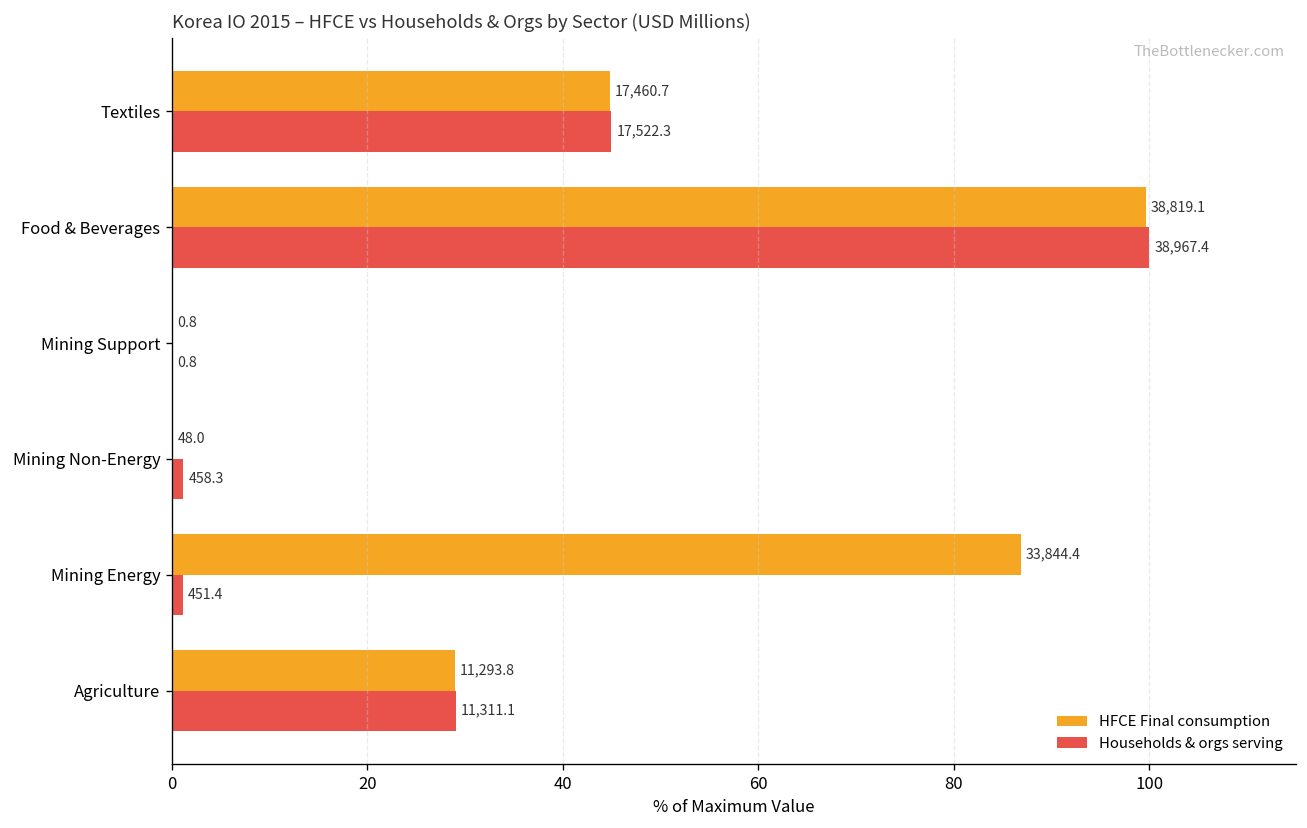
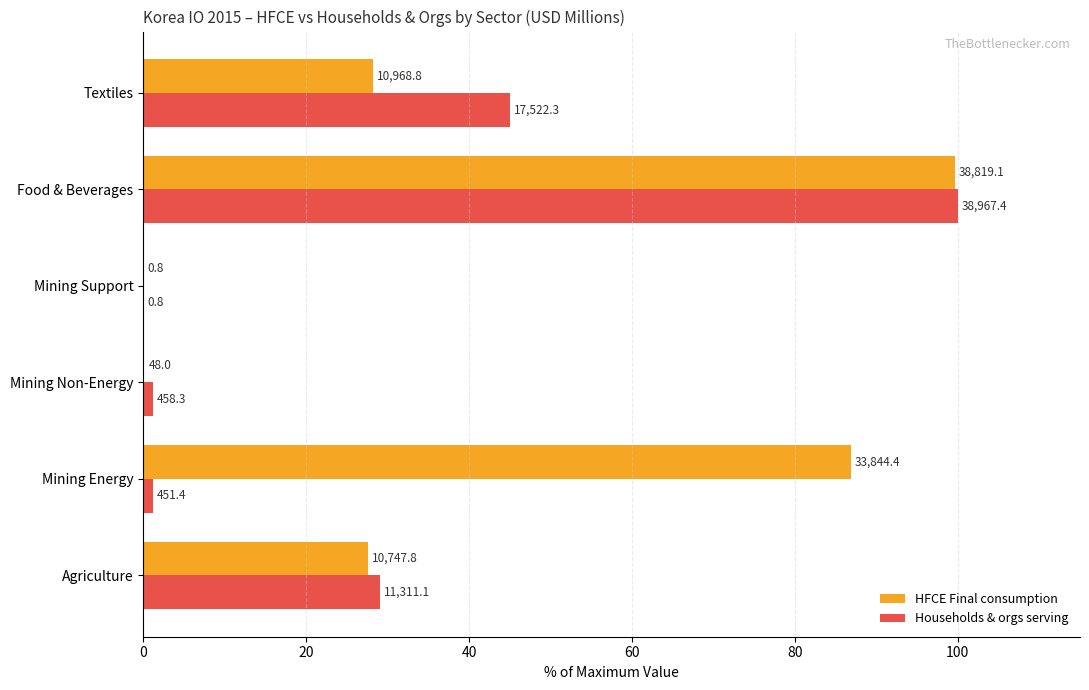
  {
    "HFCE Final consumption": {
-     "Textiles": "17,460.7",
-     "Agriculture": "11,293.8"
+     "Textiles": "10,968.8",
+     "Agriculture": "10,747.8"
    }
  }
